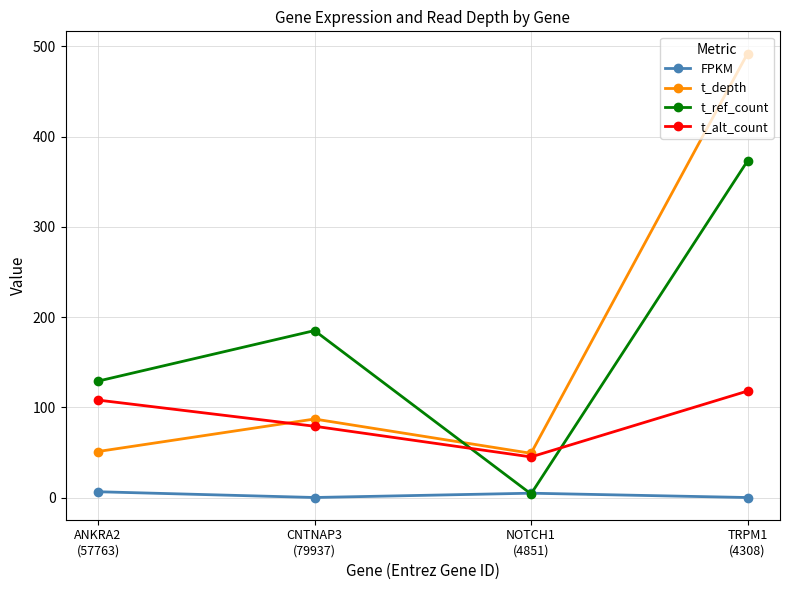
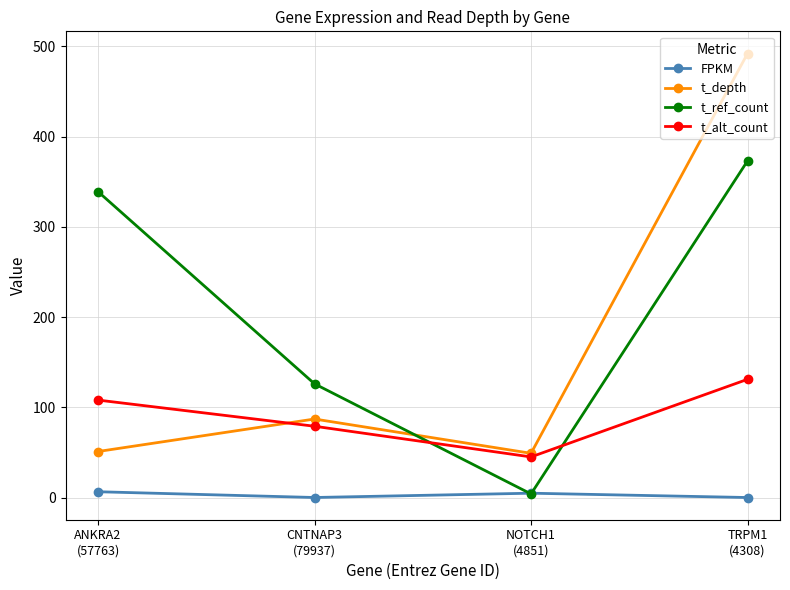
  {
    "FPKM": {
      "ANKRA2 (57763)": 10,
      "CNTNAP3 (79937)": 0,
      "TRPM1 (4308)": 0
    },
    "t_depth": {
      "ANKRA2 (57763)": 50,
      "CNTNAP3 (79937)": 90,
      "NOTCH1 (4851)": 50
    },
    "t_ref_count": {
-     "ANKRA2 (57763)": 130,
-     "CNTNAP3 (79937)": 190,
+     "ANKRA2 (57763)": 340,
+     "CNTNAP3 (79937)": 130,
      "TRPM1 (4308)": 370
    },
    "t_alt_count": {
      "ANKRA2 (57763)": 110,
      "CNTNAP3 (79937)": 80,
      "NOTCH1 (4851)": 50,
-     "TRPM1 (4308)": 120
+     "TRPM1 (4308)": 130
    }
  }
